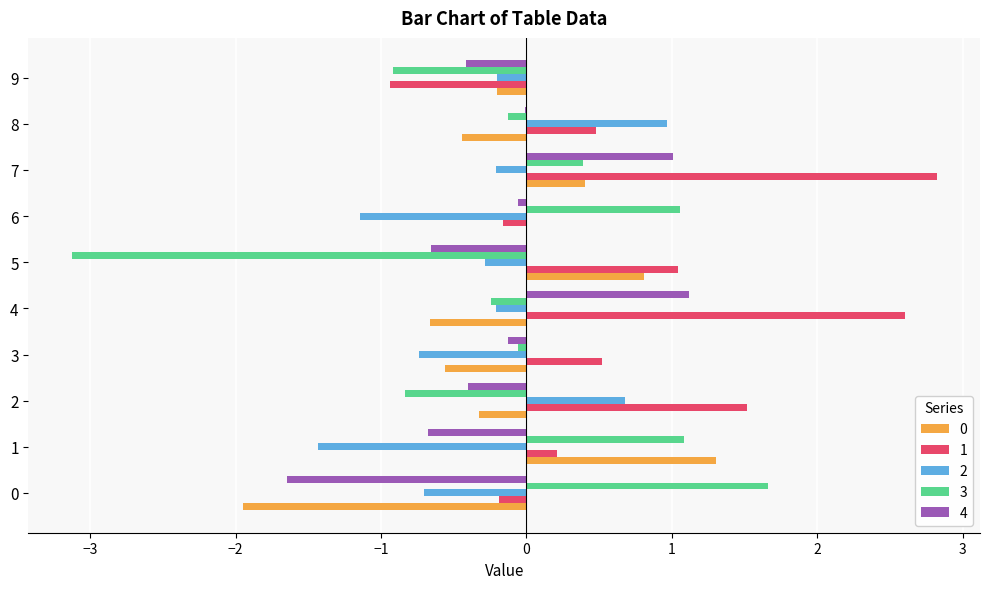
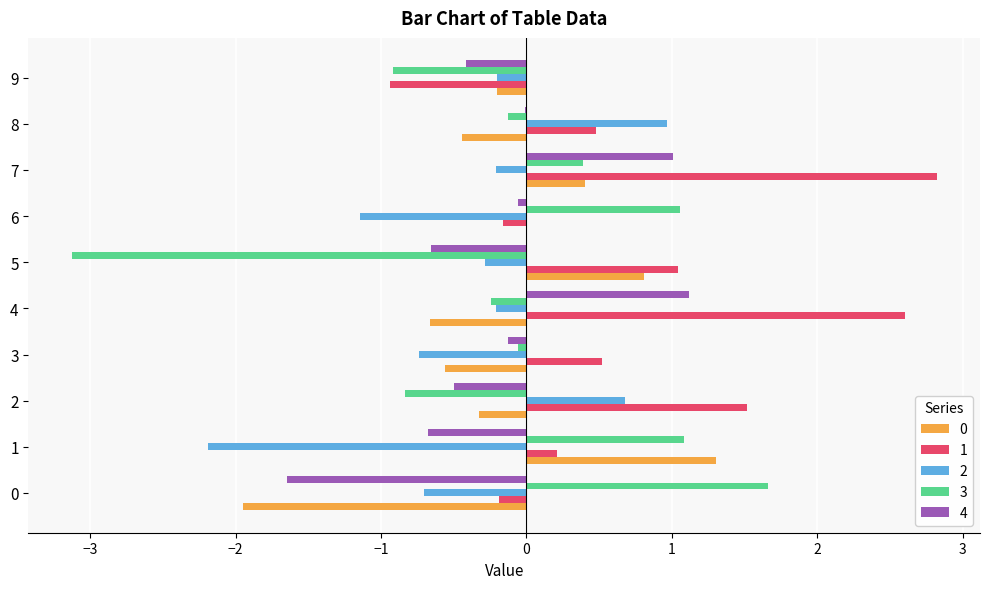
  {
    "0": {
      "9": -0.20,
      "8": -0.44,
      "7": 0.40,
      "5": 0.81,
      "4": -0.67,
      "3": -0.56,
      "2": -0.33,
      "1": 1.31,
      "0": -1.95
    },
    "1": {
      "9": -0.94,
      "8": 0.48,
      "7": 2.82,
      "6": -0.16,
      "5": 1.04,
      "4": 2.60,
      "3": 0.52,
      "2": 1.51,
      "1": 0.21,
      "0": -0.19
    },
    "2": {
      "9": -0.20,
      "8": 0.97,
      "7": -0.21,
      "6": -1.15,
      "5": -0.28,
      "4": -0.21,
      "3": -0.74,
      "2": 0.68,
-     "1": -1.43,
+     "1": -2.19,
      "0": -0.70
    },
    "3": {
      "9": -0.91,
      "8": -0.13,
      "7": 0.39,
      "6": 1.06,
      "5": -3.13,
      "4": -0.24,
      "3": -0.06,
      "2": -0.83,
      "1": 1.09,
      "0": 1.66
    },
    "4": {
      "9": -0.41,
      "7": 1.01,
      "6": -0.06,
      "5": -0.66,
      "4": 1.12,
      "3": -0.13,
-     "2": -0.40,
+     "2": -0.50,
      "1": -0.67,
      "0": -1.65
    }
  }
